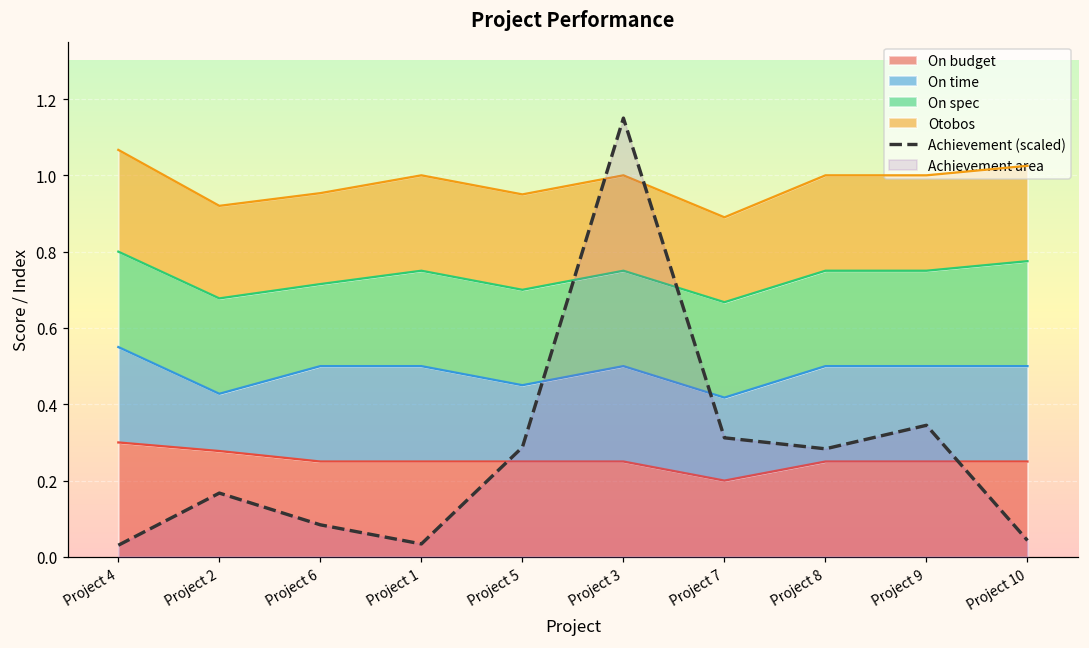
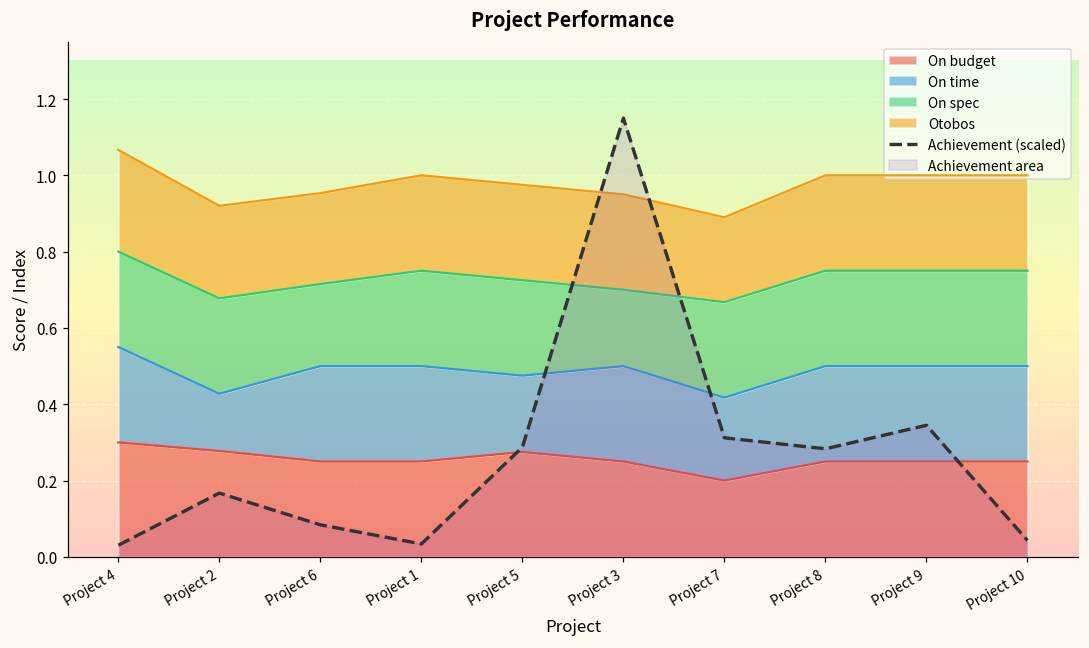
  {
    "On budget": {
      "Project 4": 0.30,
      "Project 2": 0.28,
      "Project 6": 0.25,
      "Project 1": 0.25,
-     "Project 5": 0.25,
+     "Project 5": 0.28,
      "Project 3": 0.25,
      "Project 7": 0.20,
      "Project 8": 0.25,
      "Project 9": 0.25,
      "Project 10": 0.25
    },
    "On time": {
      "Project 4": 0.25,
      "Project 2": 0.15,
      "Project 6": 0.25,
      "Project 1": 0.25,
      "Project 5": 0.20,
      "Project 3": 0.25,
      "Project 7": 0.22,
      "Project 8": 0.25,
      "Project 9": 0.25,
      "Project 10": 0.25
    },
    "On spec": {
      "Project 4": 0.25,
      "Project 2": 0.25,
      "Project 6": 0.21,
      "Project 1": 0.25,
      "Project 5": 0.25,
-     "Project 3": 0.25,
+     "Project 3": 0.20,
      "Project 7": 0.25,
      "Project 8": 0.25,
      "Project 9": 0.25,
-     "Project 10": 0.28
+     "Project 10": 0.25
    },
    "Otobos": {
      "Project 4": 0.27,
      "Project 2": 0.24,
      "Project 6": 0.24,
      "Project 1": 0.25,
      "Project 5": 0.25,
      "Project 3": 0.25,
      "Project 7": 0.22,
      "Project 8": 0.25
    },
    "Achievement area": {
      "Project 4": 0.03,
      "Project 2": 0.17,
      "Project 6": 0.08,
      "Project 1": 0.03,
      "Project 5": 0.29,
      "Project 3": 1.15,
      "Project 7": 0.31,
      "Project 8": 0.28,
      "Project 9": 0.34,
      "Project 10": 0.04
    }
  }
